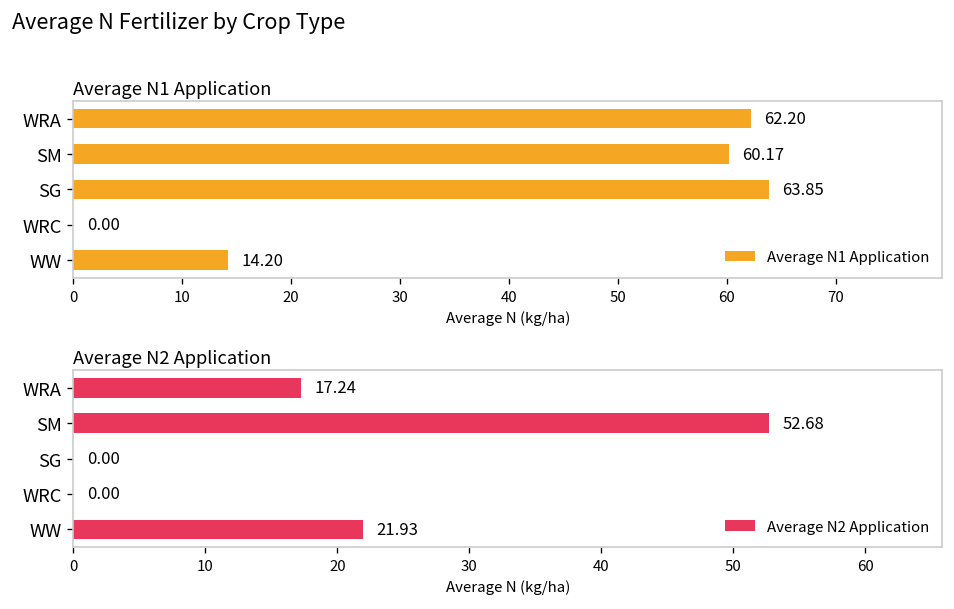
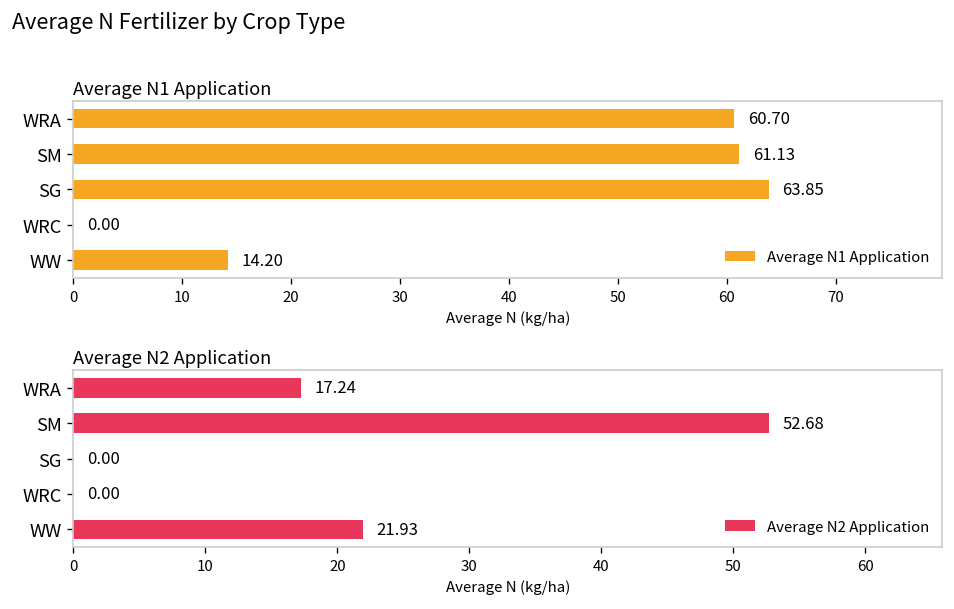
  {
    "Average N1 Application": {
-     "WRA": 62.20,
-     "SM": 60.17,
+     "WRA": 60.70,
+     "SM": 61.13,
      "SG": 63.85,
      "WRC": 0.00,
      "WW": 14.20
    },
    "Average N2 Application": {
      "WRA": 17.24,
      "SM": 52.68,
      "SG": 0.00,
      "WRC": 0.00,
      "WW": 21.93
    }
  }
